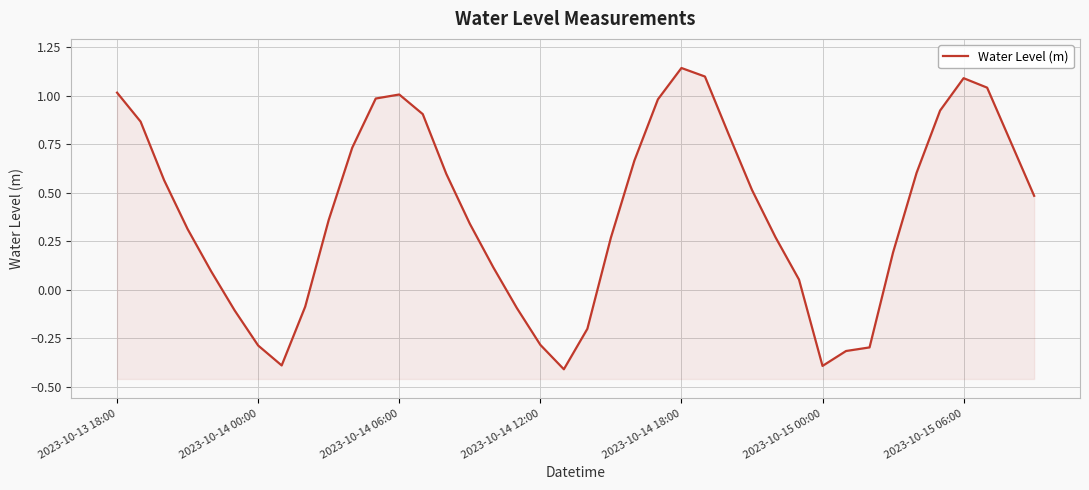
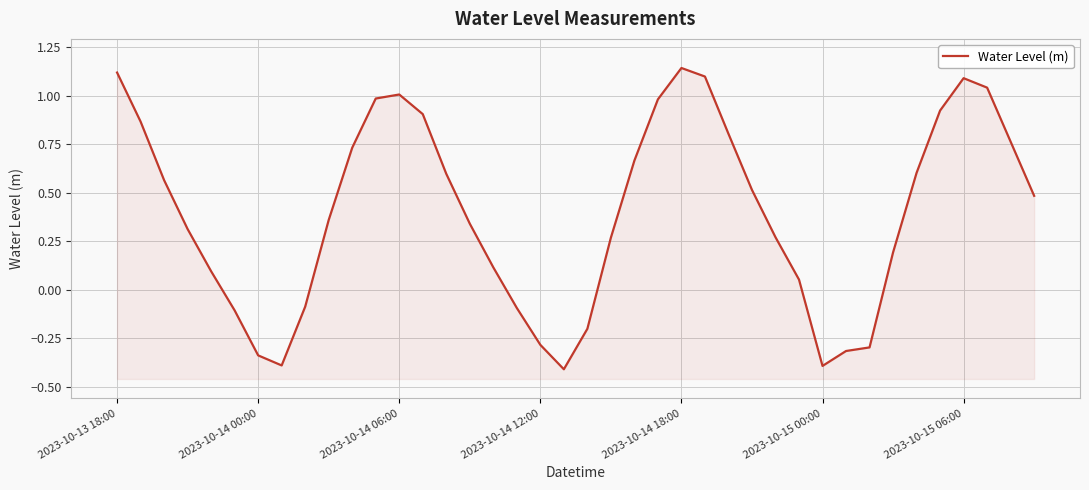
  {
-   "2023-10-13 18:00": 1.02,
-   "2023-10-14 00:00": -0.29,
+   "2023-10-13 18:00": 1.12,
+   "2023-10-14 00:00": -0.34,
    "2023-10-14 06:00": 1.01,
    "2023-10-14 12:00": -0.28,
    "2023-10-14 18:00": 1.14,
    "2023-10-15 00:00": -0.39,
    "2023-10-15 06:00": 1.09
  }
